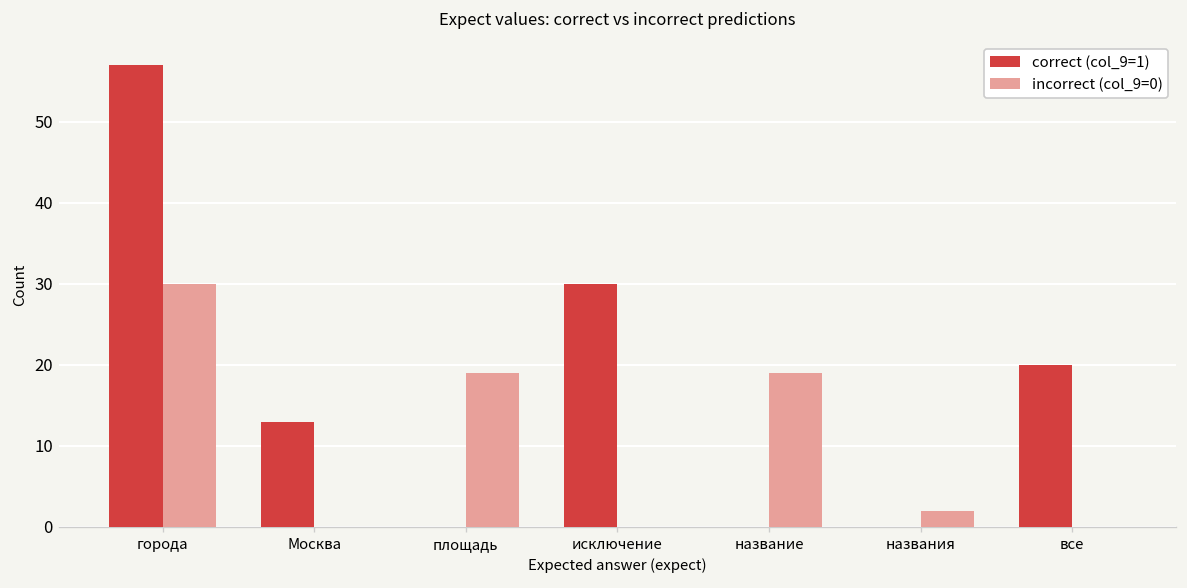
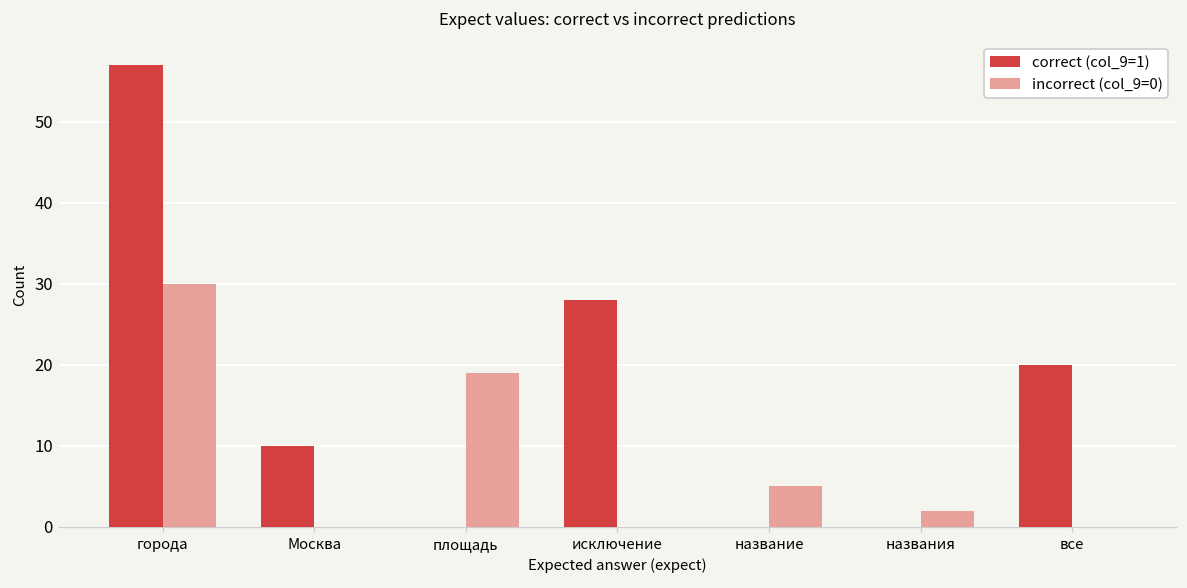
  {
    "correct (col_9=1)": {
      "города": 57,
-     "Москва": 13,
+     "Москва": 10,
      "площадь": 0,
-     "исключение": 30,
+     "исключение": 28,
      "название": 0,
      "названия": 0,
      "все": 20
    },
    "incorrect (col_9=0)": {
      "города": 30,
      "Москва": 0,
      "площадь": 19,
      "исключение": 0,
-     "название": 19,
+     "название": 5,
      "названия": 2,
      "все": 0
    }
  }
